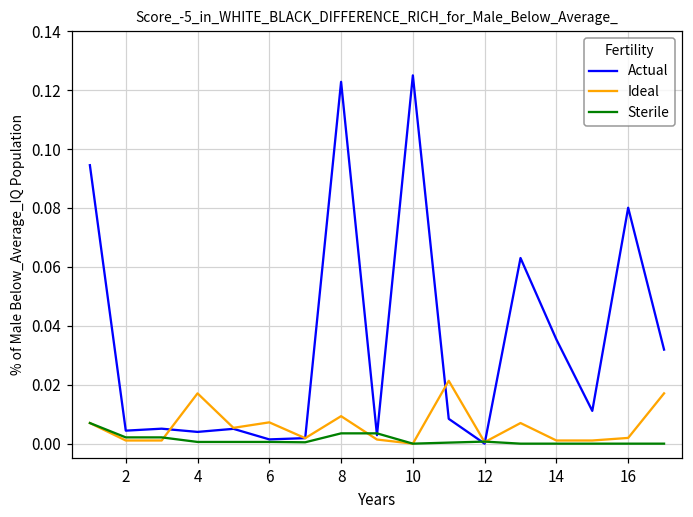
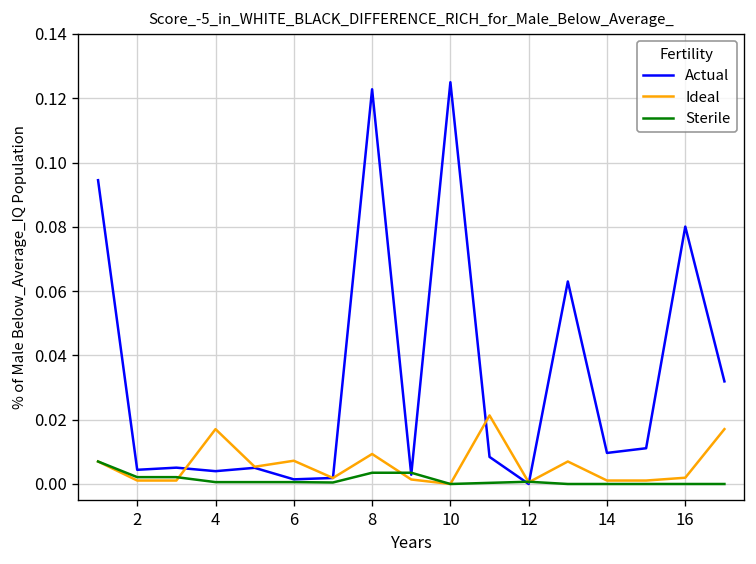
  {
    "Actual": {
      "2": 0.004,
      "4": 0.004,
      "8": 0.123,
      "10": 0.125,
-     "14": 0.035,
+     "14": 0.010,
      "16": 0.080
    },
    "Ideal": {
      "2": 0.001,
      "4": 0.017,
      "6": 0.007,
      "8": 0.009,
      "14": 0.001,
      "16": 0.002
    },
    "Sterile": {
      "2": 0.002,
      "4": 0.001,
      "8": 0.004,
      "14": 0.000,
      "16": 0.000
    }
  }
